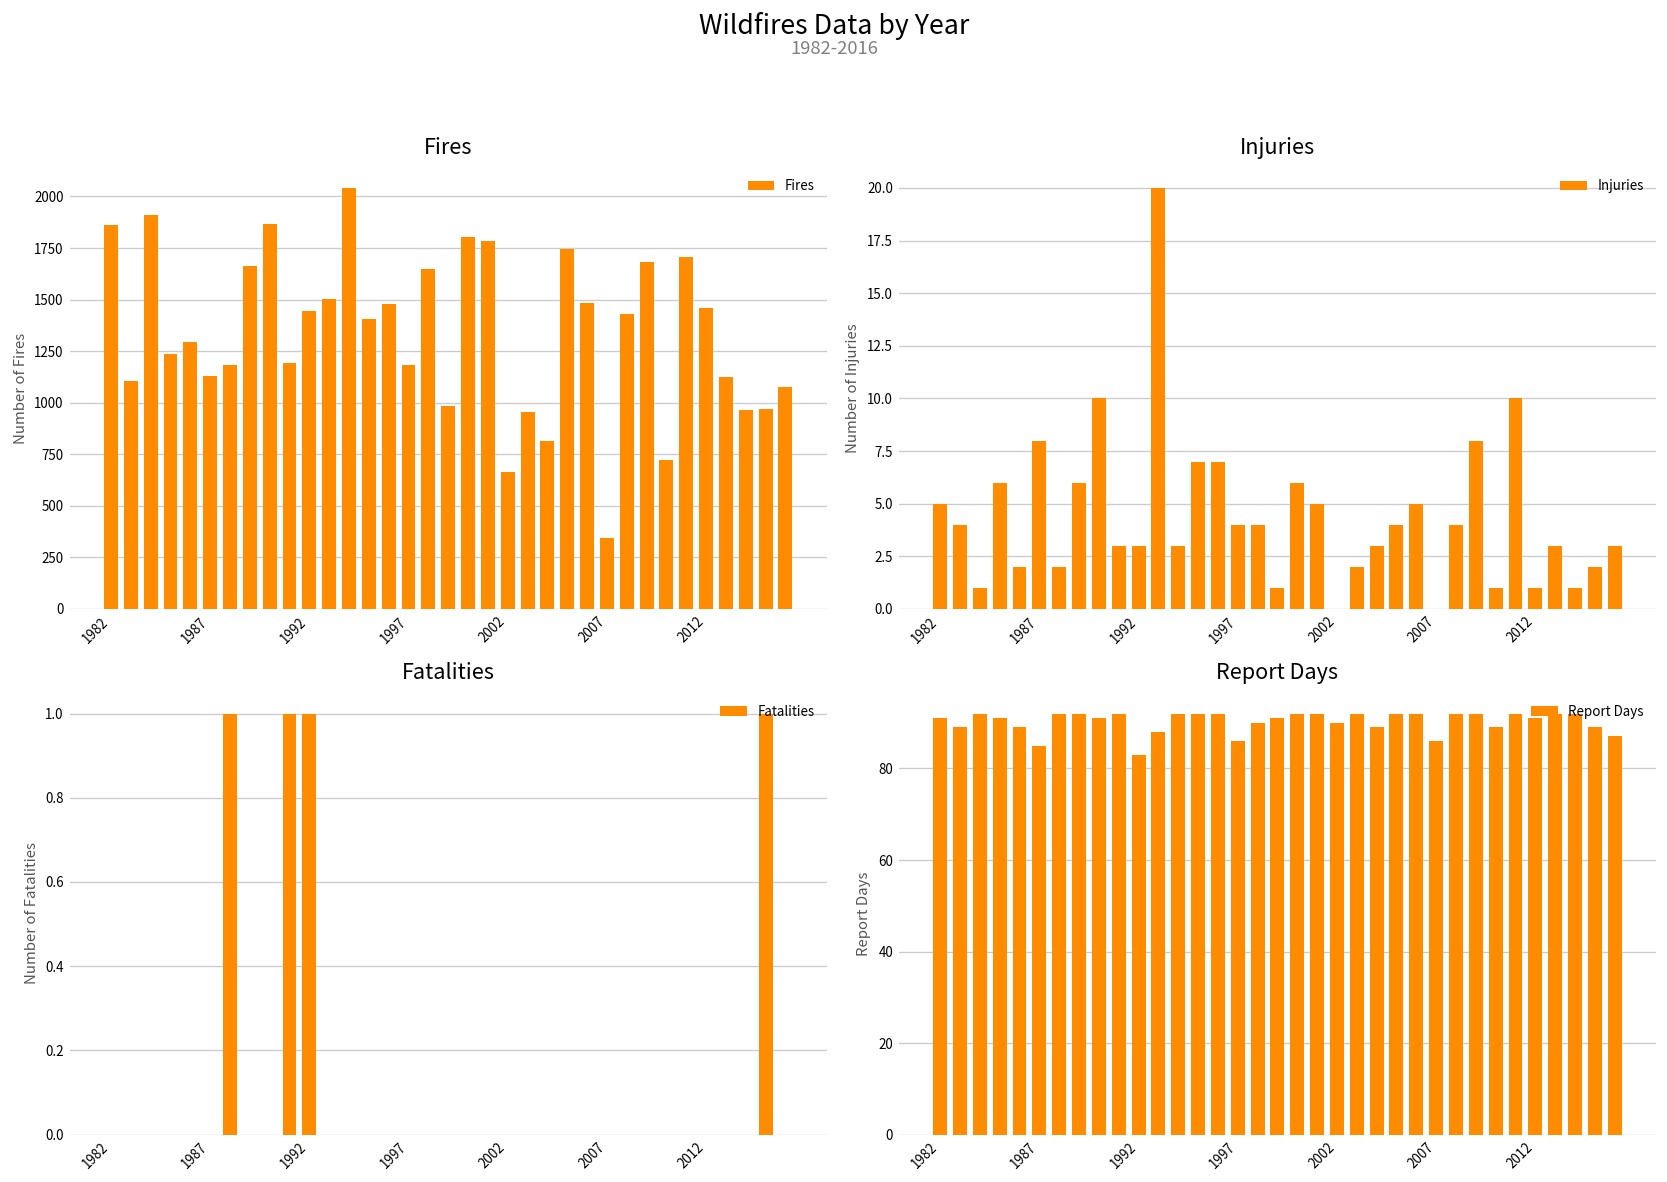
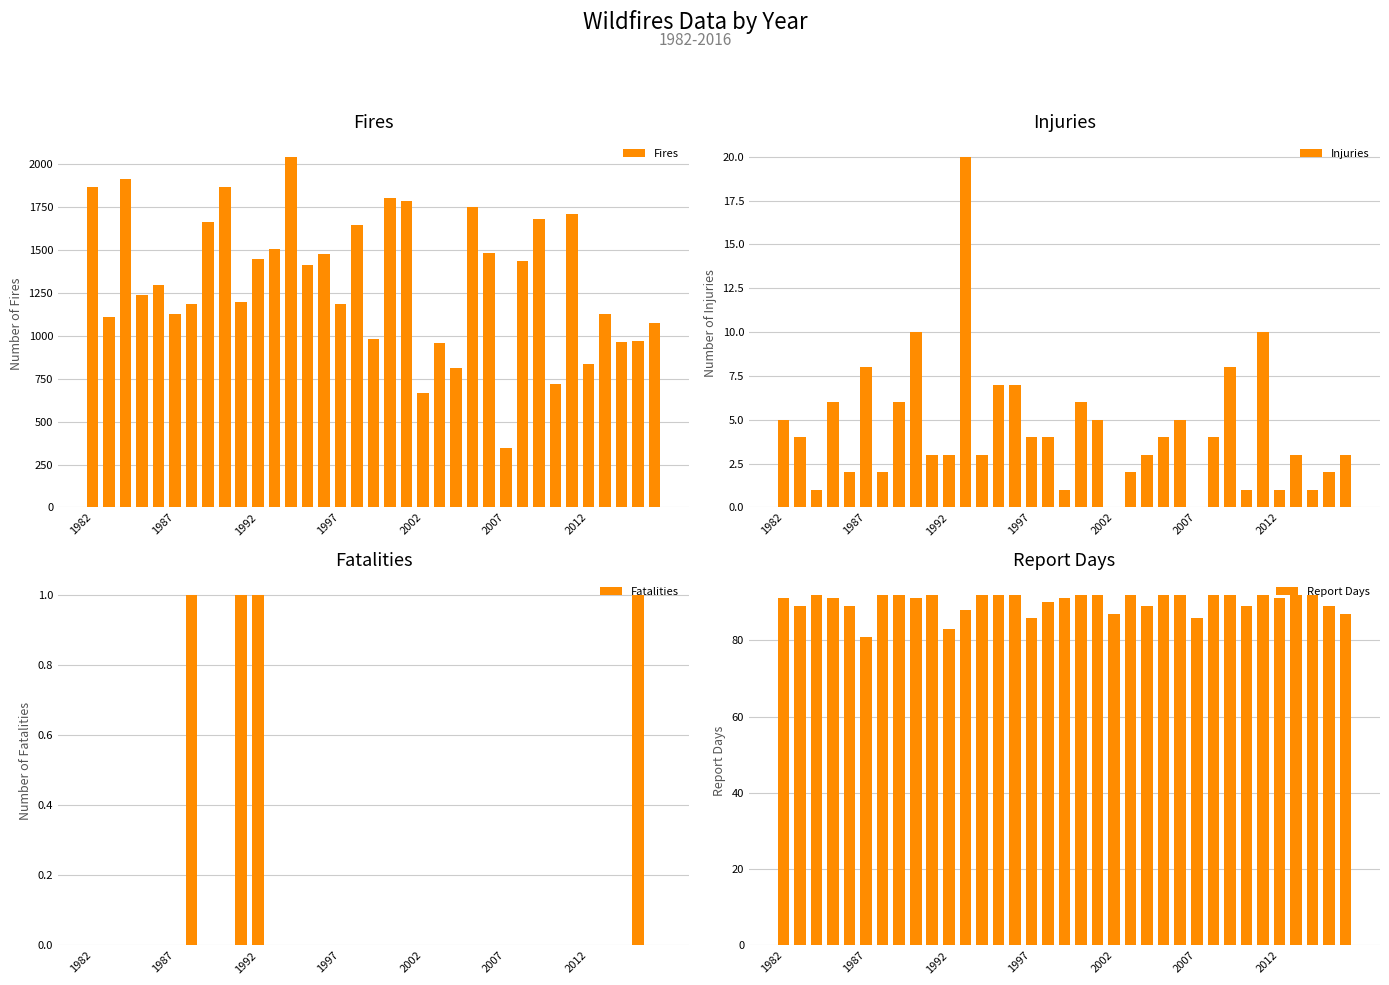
  {
    "Fires": {
      "1982": 1860,
      "1987": 1130,
      "1992": 1450,
      "1997": 1180,
      "2002": 660,
      "2007": 350,
-     "2012": 1460
+     "2012": 830
    },
    "Injuries": {
      "1982": 5.0,
      "1987": 8.0,
      "1992": 3.0,
      "1997": 4.0,
      "2002": 0.0,
      "2007": 0.0,
      "2012": 1.0
    },
    "Fatalities": {
      "1982": 0.00,
      "1987": 0.00,
      "1992": 1.00,
      "1997": 0.00,
      "2002": 0.00,
      "2007": 0.00,
      "2012": 0.00
    },
    "Report Days": {
      "1982": 91,
-     "1987": 85,
+     "1987": 81,
      "1992": 83,
      "1997": 86,
-     "2002": 90,
+     "2002": 87,
      "2007": 86,
      "2012": 91
    }
  }
